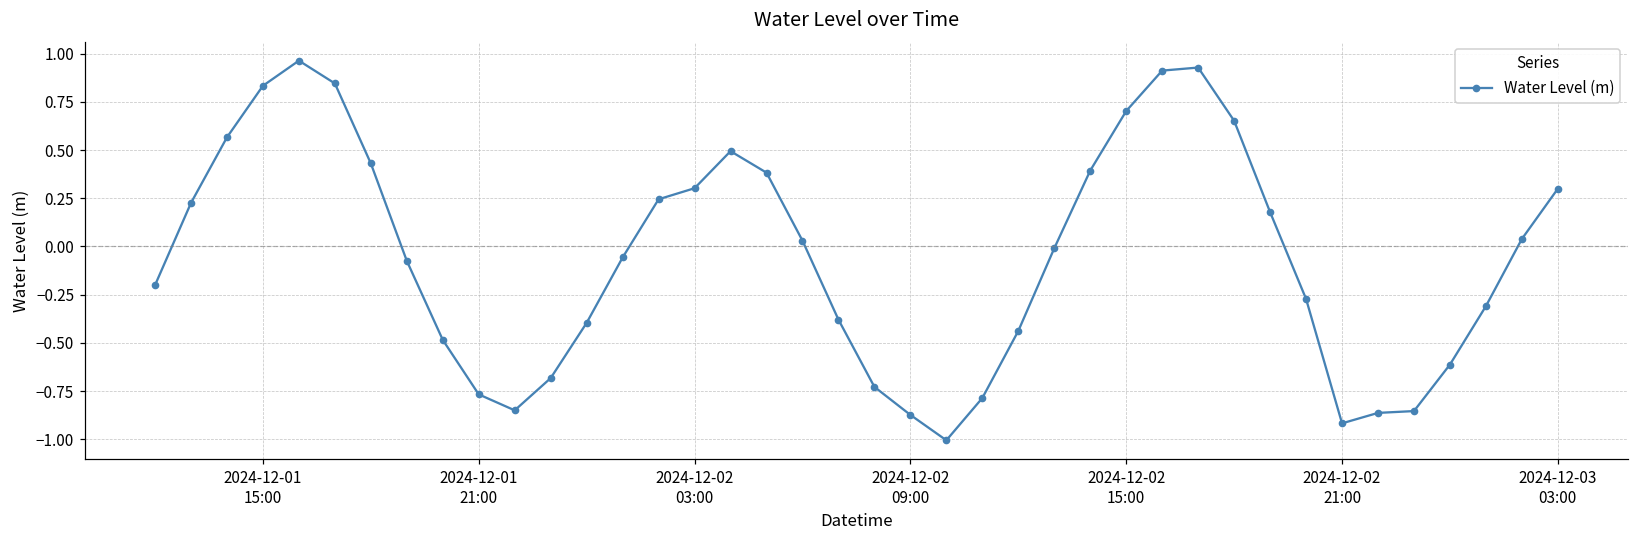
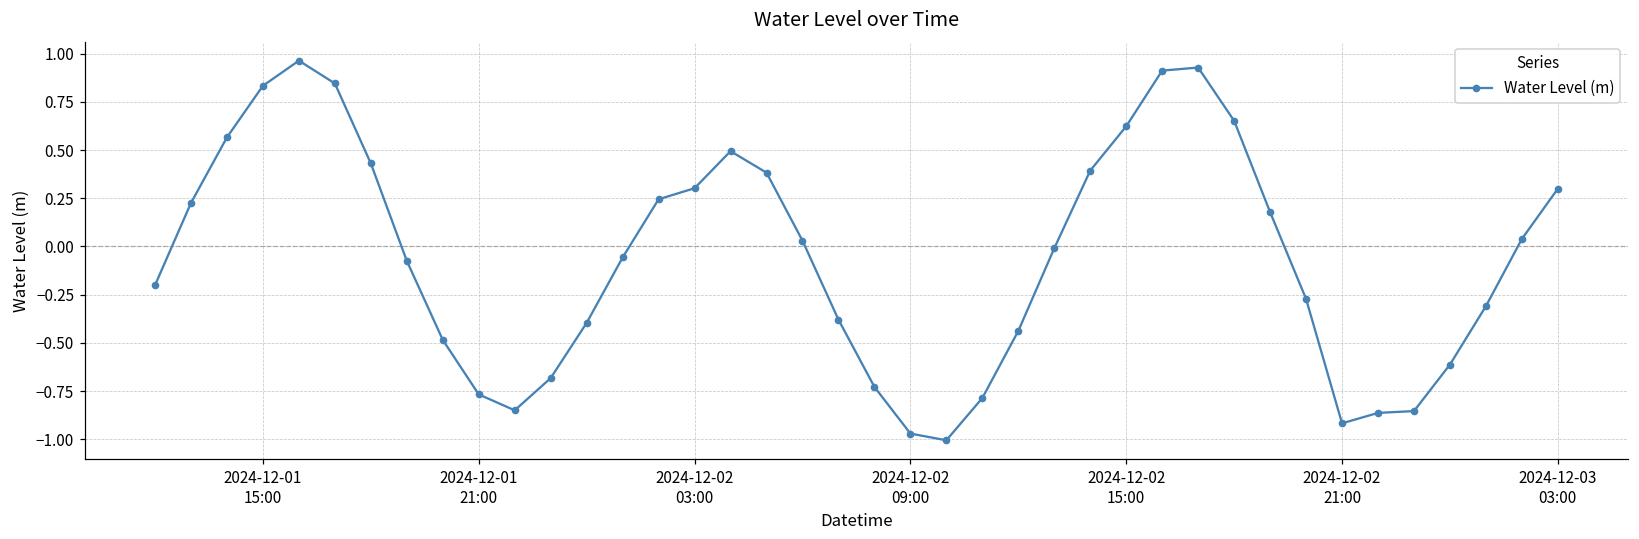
  {
    "2024-12-01 15:00": 0.83,
    "2024-12-01 21:00": -0.77,
    "2024-12-02 03:00": 0.30,
-   "2024-12-02 09:00": -0.87,
-   "2024-12-02 15:00": 0.70,
+   "2024-12-02 09:00": -0.97,
+   "2024-12-02 15:00": 0.62,
    "2024-12-02 21:00": -0.92,
    "2024-12-03 03:00": 0.30
  }
